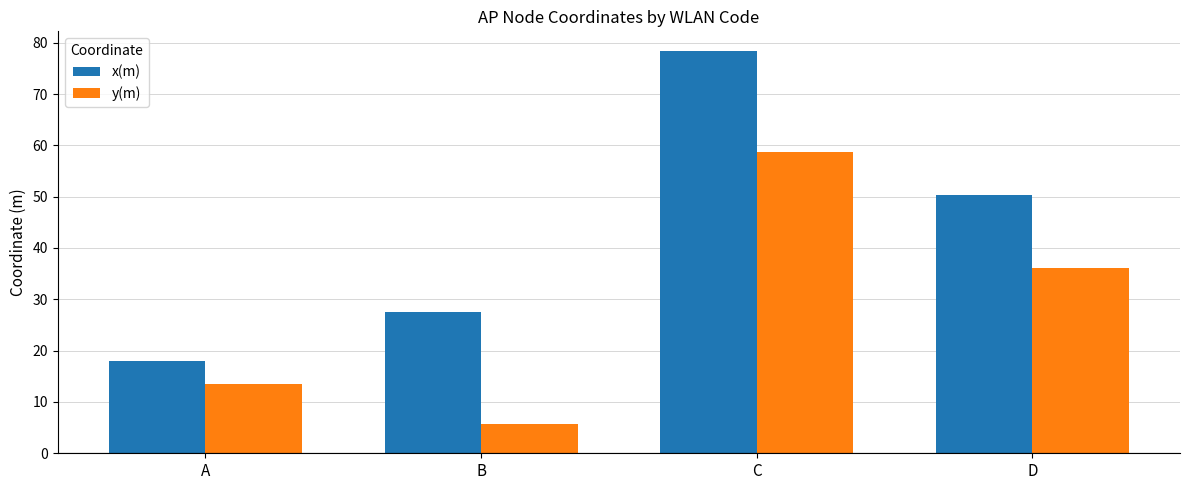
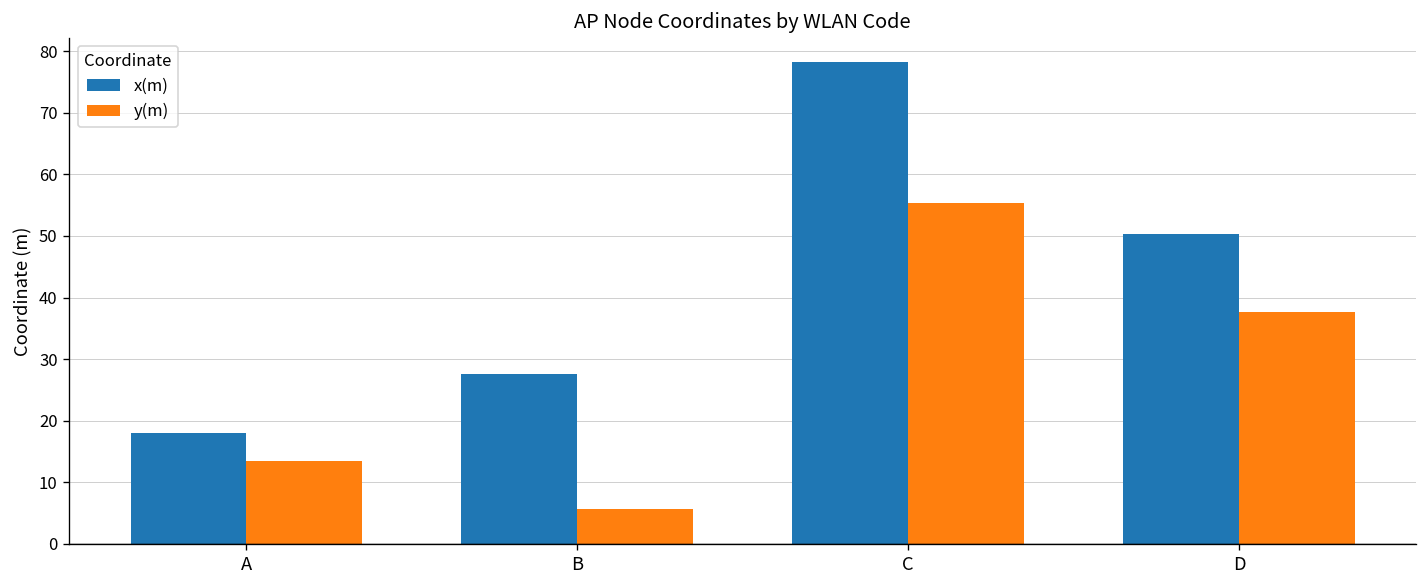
  {
    "x(m)": {
      "A": 18,
      "B": 28,
      "C": 78,
      "D": 50
    },
    "y(m)": {
      "A": 14,
      "B": 6,
-     "C": 59,
-     "D": 36
+     "C": 55,
+     "D": 38
    }
  }
